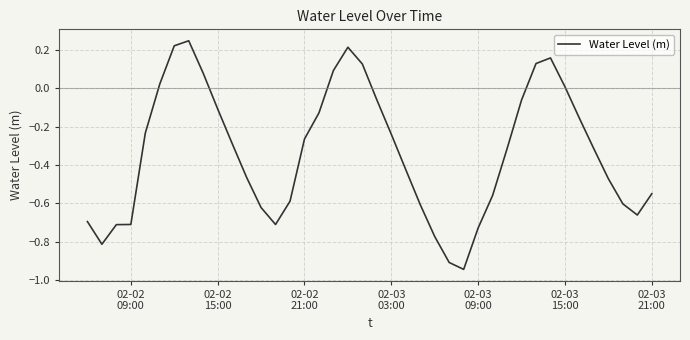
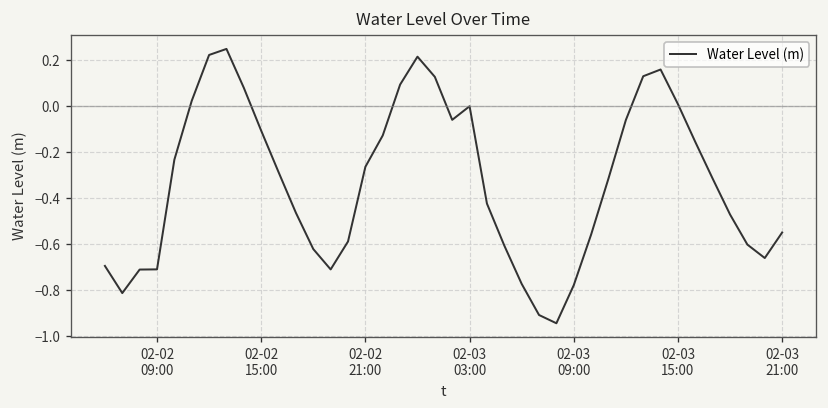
  {
    "02-02 09:00": -0.71,
    "02-02 15:00": -0.11,
    "02-02 21:00": -0.26,
-   "02-03 03:00": -0.24,
-   "02-03 09:00": -0.73,
+   "02-03 03:00": 0.00,
+   "02-03 09:00": -0.78,
    "02-03 15:00": 0.01,
    "02-03 21:00": -0.55
  }
